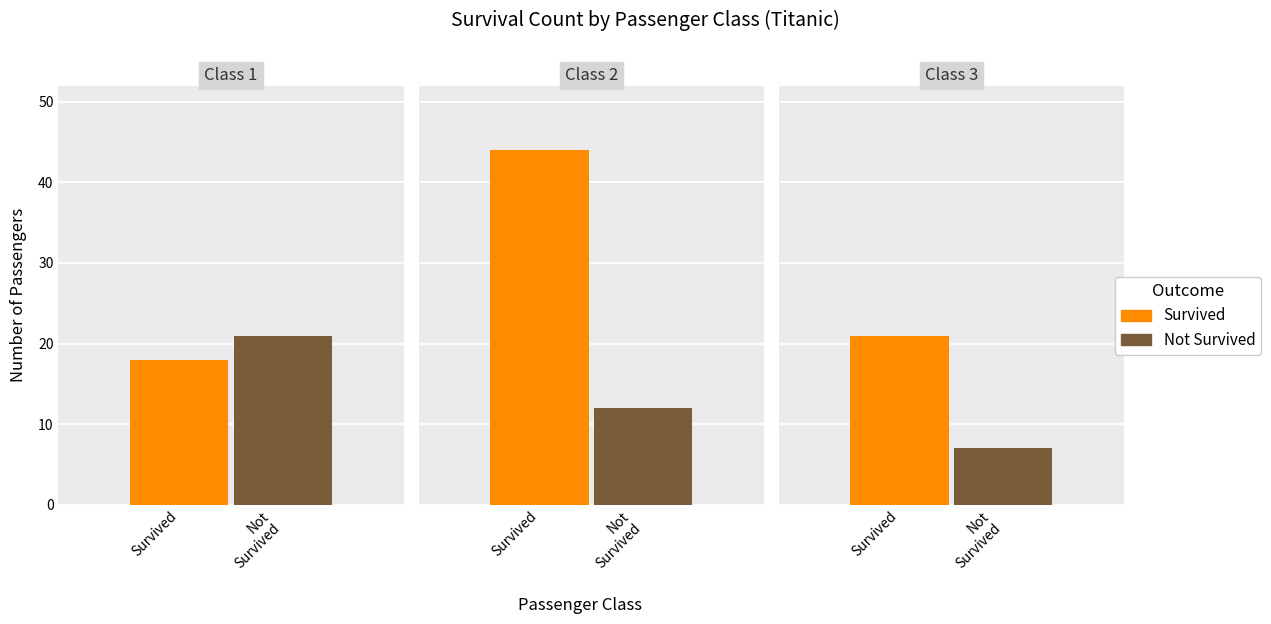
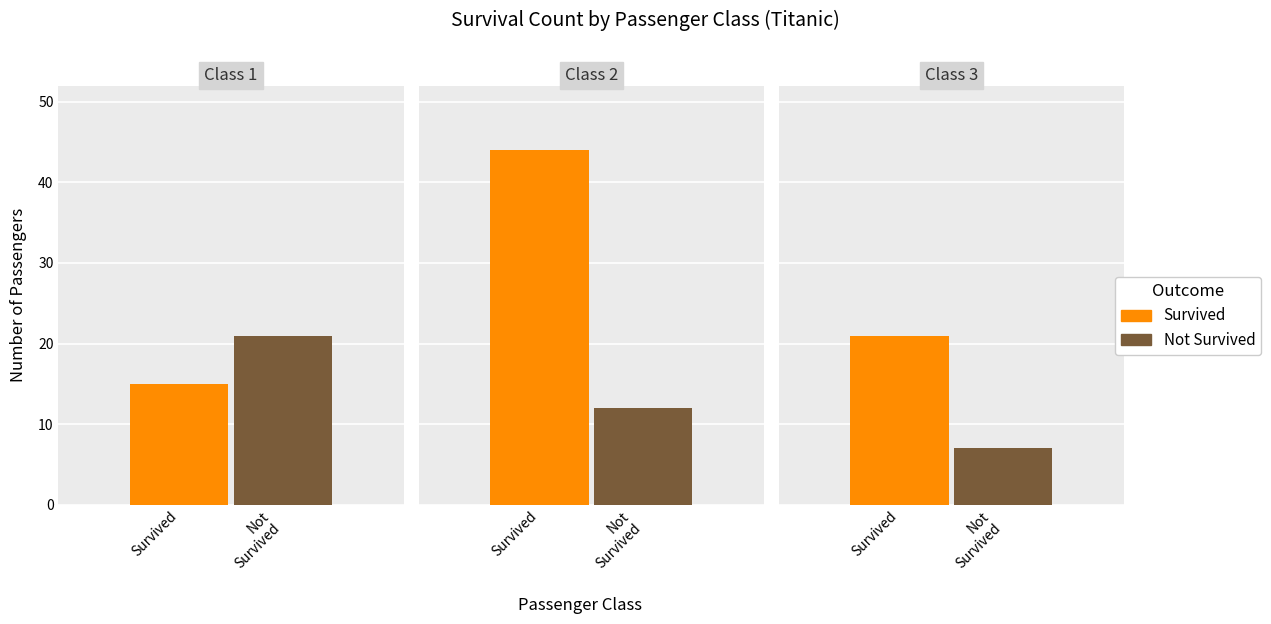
  {
    "Class 1": {
-     "Survived": 18,
+     "Survived": 15,
      "Not Survived": 21
    }
  }
